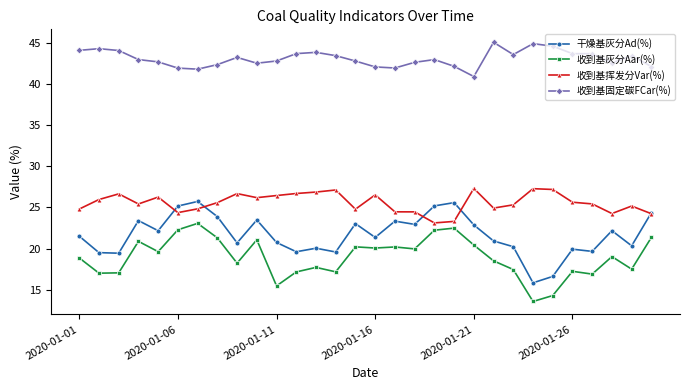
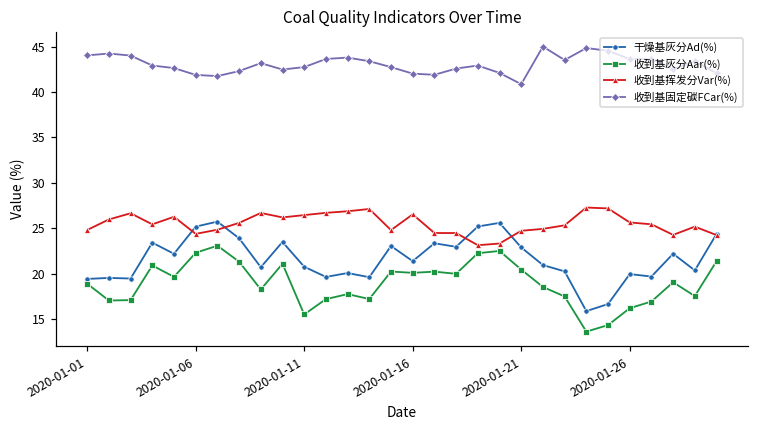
  {
    "干燥基灰分Ad(%)": {
-     "2020-01-01": 22,
+     "2020-01-01": 19,
      "2020-01-06": 25,
      "2020-01-11": 21,
      "2020-01-16": 21,
      "2020-01-21": 23,
      "2020-01-26": 20
    },
    "收到基灰分Aar(%)": {
      "2020-01-01": 19,
      "2020-01-06": 22,
      "2020-01-11": 15,
      "2020-01-16": 20,
      "2020-01-21": 20,
-     "2020-01-26": 17
+     "2020-01-26": 16
    },
    "收到基挥发分Var(%)": {
      "2020-01-01": 25,
      "2020-01-06": 24,
      "2020-01-11": 26,
      "2020-01-16": 27,
-     "2020-01-21": 27,
+     "2020-01-21": 25,
      "2020-01-26": 26
    },
    "收到基固定碳FCar(%)": {
      "2020-01-01": 44,
      "2020-01-06": 42,
      "2020-01-11": 43,
      "2020-01-16": 42,
      "2020-01-21": 41
    }
  }
